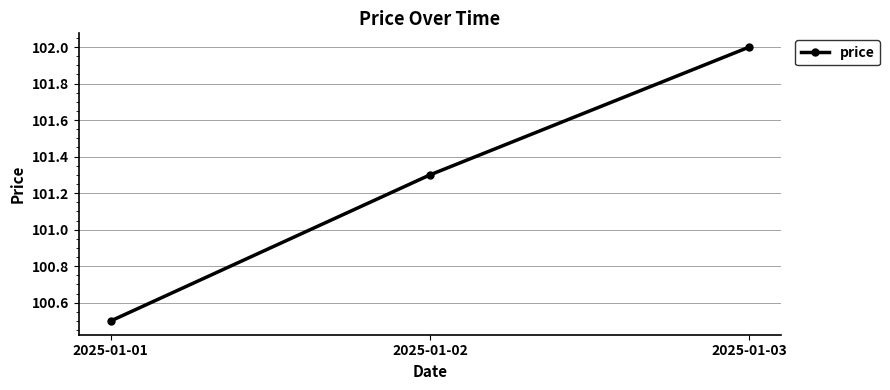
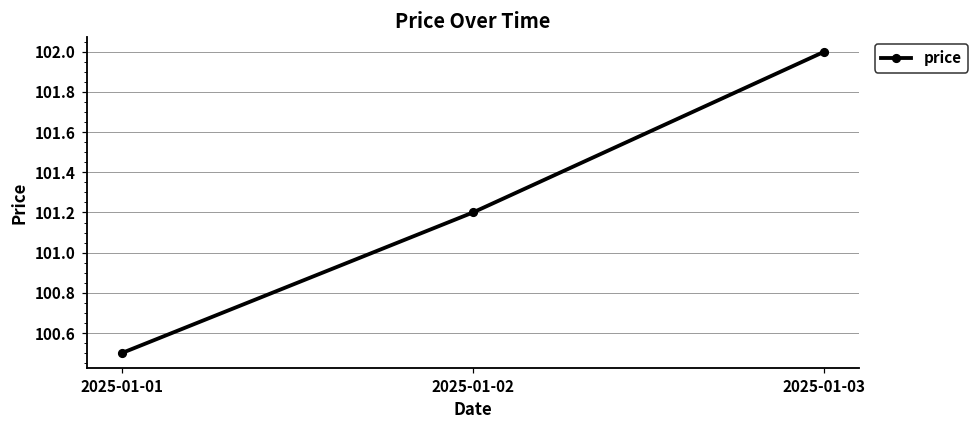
  {
    "2025-01-01": 100.5,
-   "2025-01-02": 101.3,
+   "2025-01-02": 101.2,
    "2025-01-03": 102.0
  }
